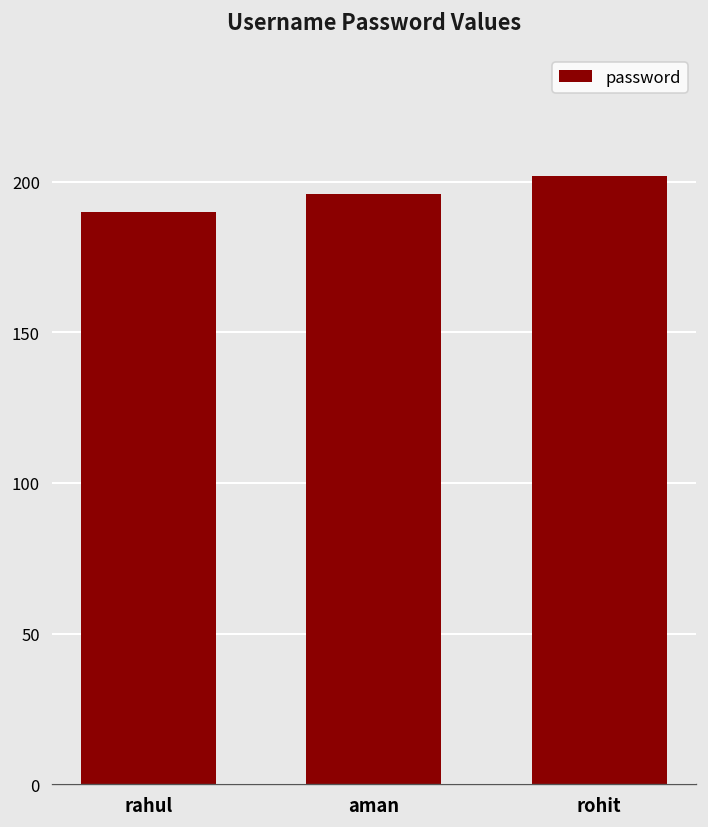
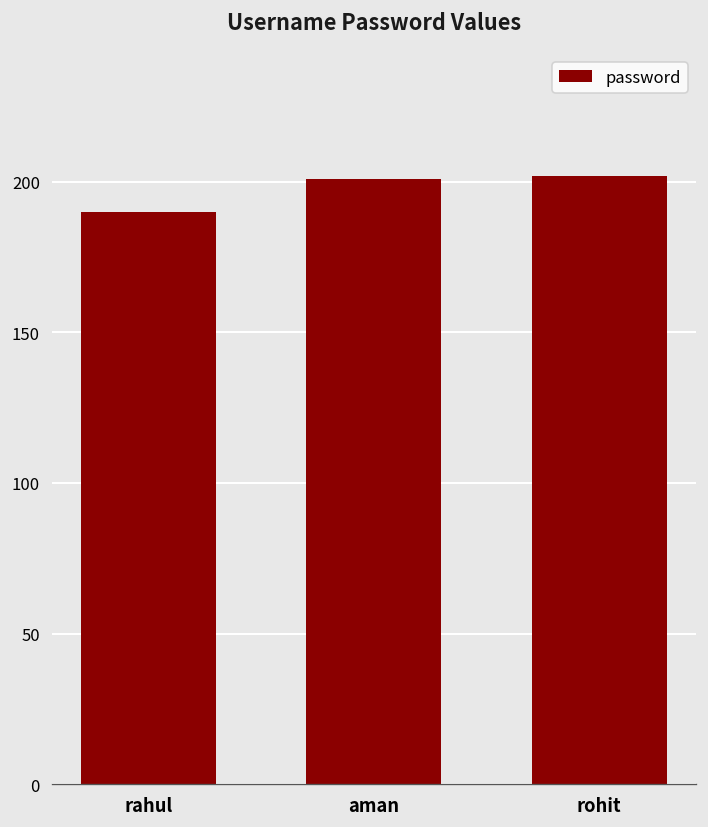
  {
    "rahul": 190,
-   "aman": 196,
+   "aman": 201,
    "rohit": 202
  }
